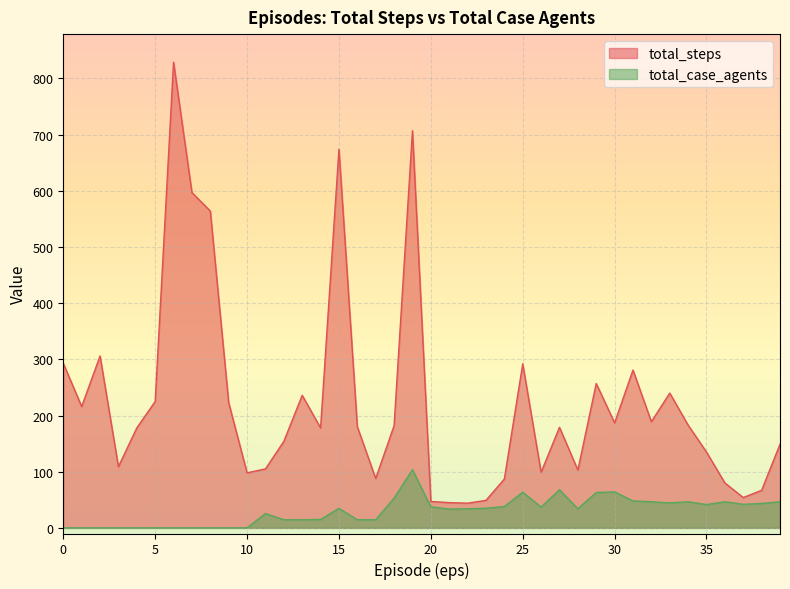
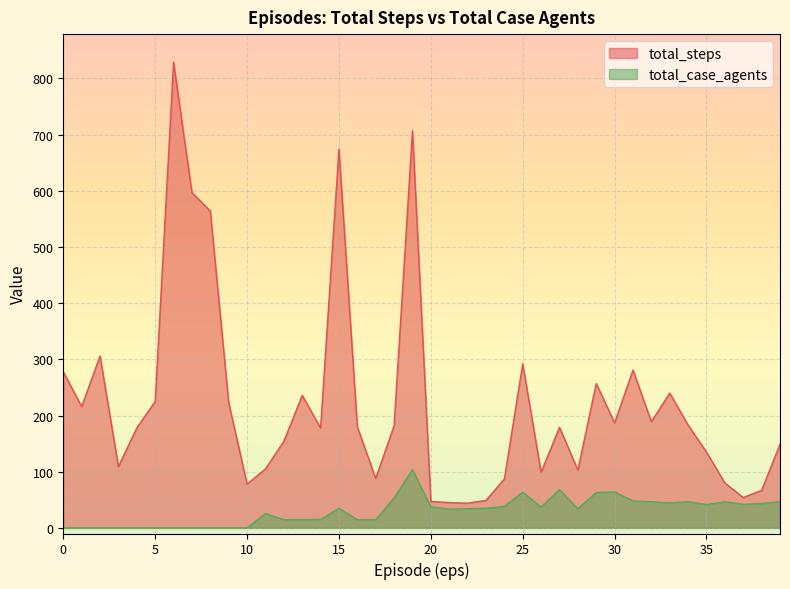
  {
    "total_steps": {
-     "0": 290,
+     "0": 280,
      "5": 230,
-     "10": 100,
+     "10": 80,
      "15": 670,
      "20": 50,
      "25": 290,
      "30": 190,
      "35": 140
    },
    "total_case_agents": {
      "0": 0,
      "5": 0,
      "10": 0,
      "15": 30,
      "20": 40,
      "25": 60,
      "30": 60,
      "35": 40
    }
  }
